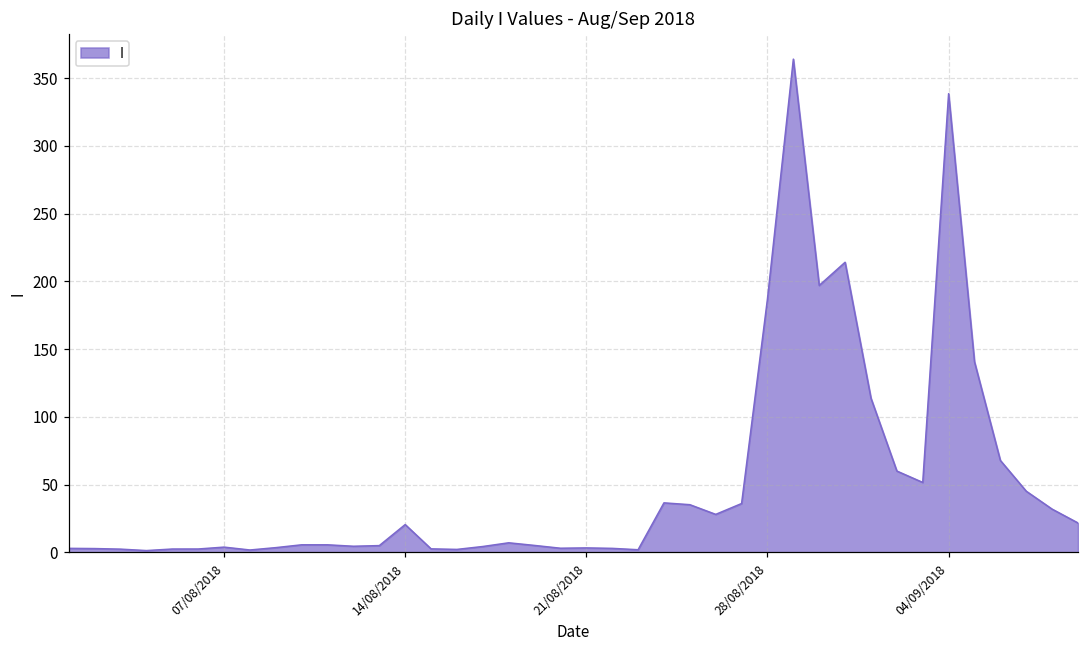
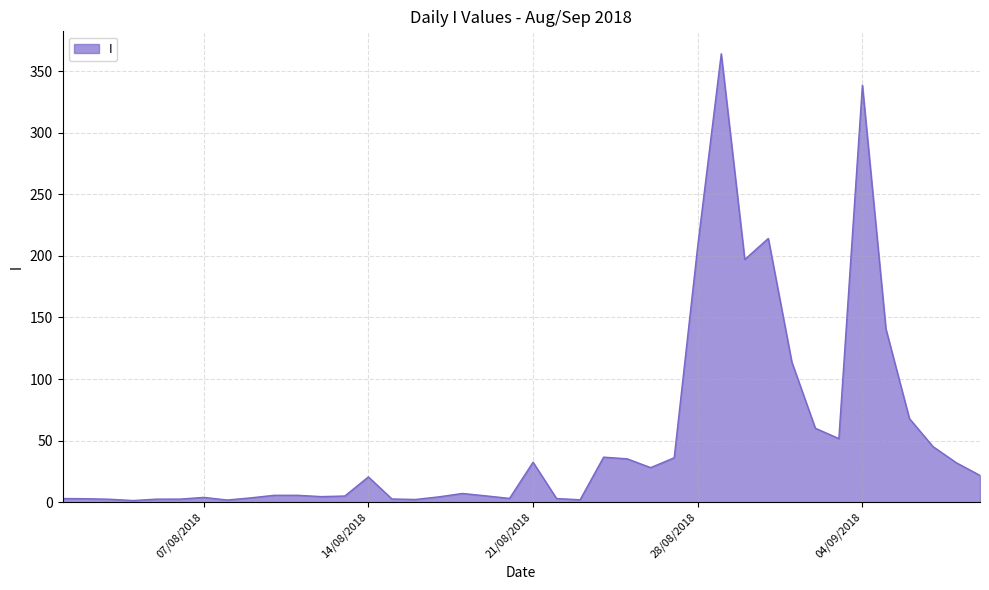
  {
    "07/08/2018": 4,
    "14/08/2018": 21,
-   "21/08/2018": 3,
-   "28/08/2018": 187,
+   "21/08/2018": 32,
+   "28/08/2018": 208,
    "04/09/2018": 339
  }
